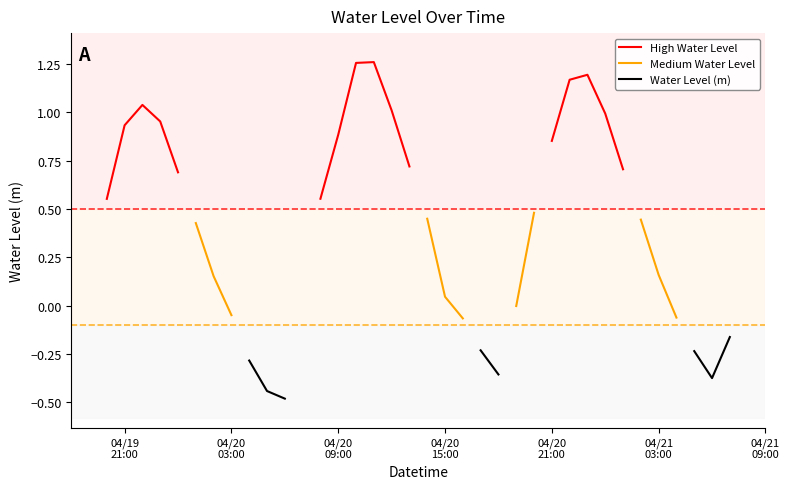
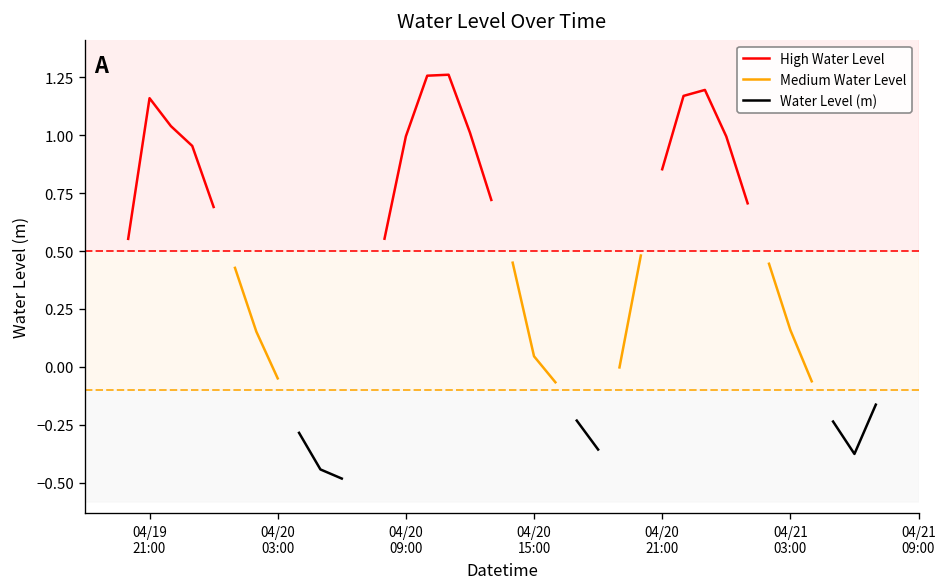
  {
    "High Water Level": {
-     "04/19 21:00": 0.93,
-     "04/20 09:00": 0.88,
+     "04/19 21:00": 1.16,
+     "04/20 09:00": 0.99,
      "04/20 21:00": 0.85,
      "04/21 09:00": 0.84
    },
    "Medium Water Level": {
      "04/20 03:00": -0.05,
      "04/20 15:00": 0.05,
      "04/21 03:00": 0.16
    }
  }
